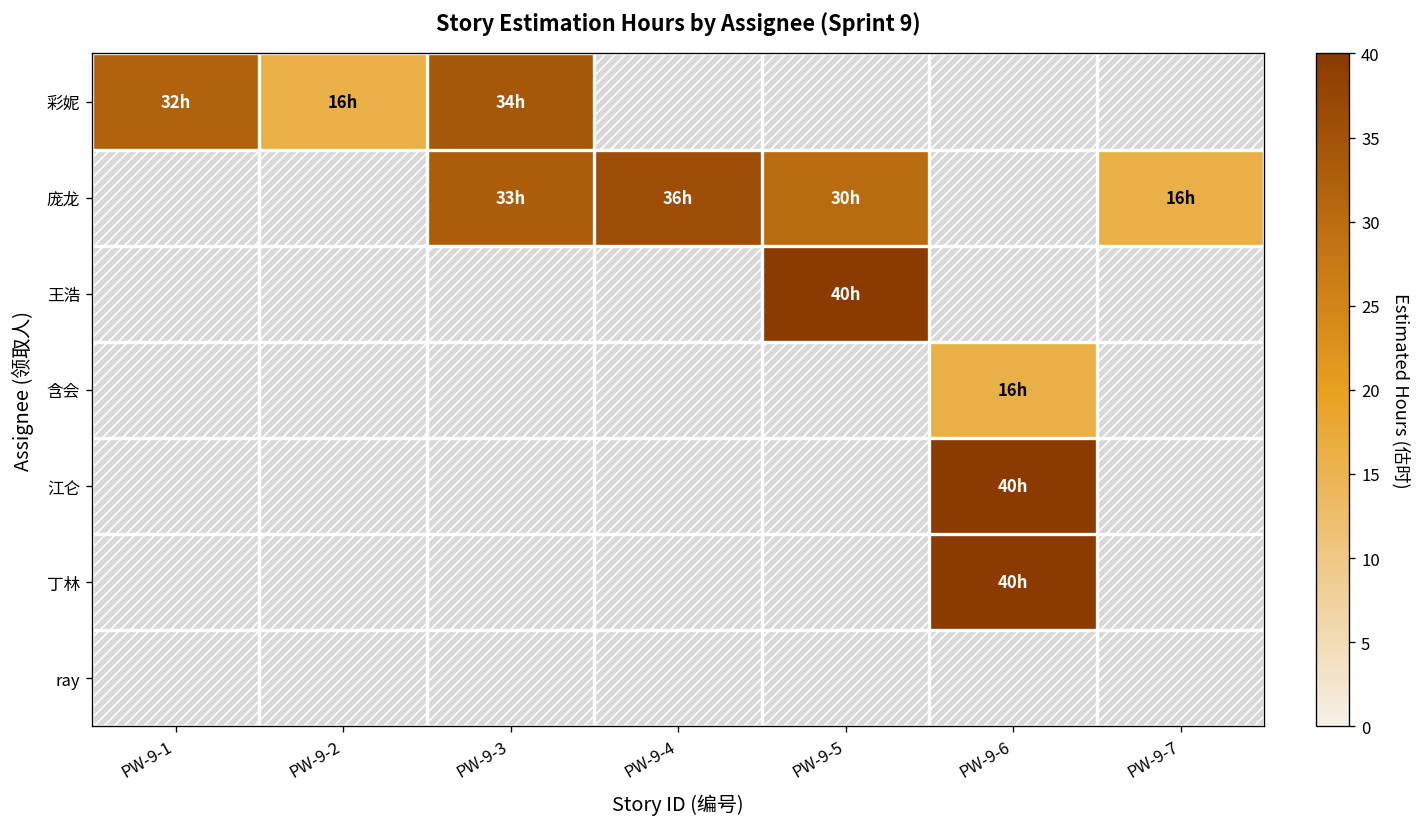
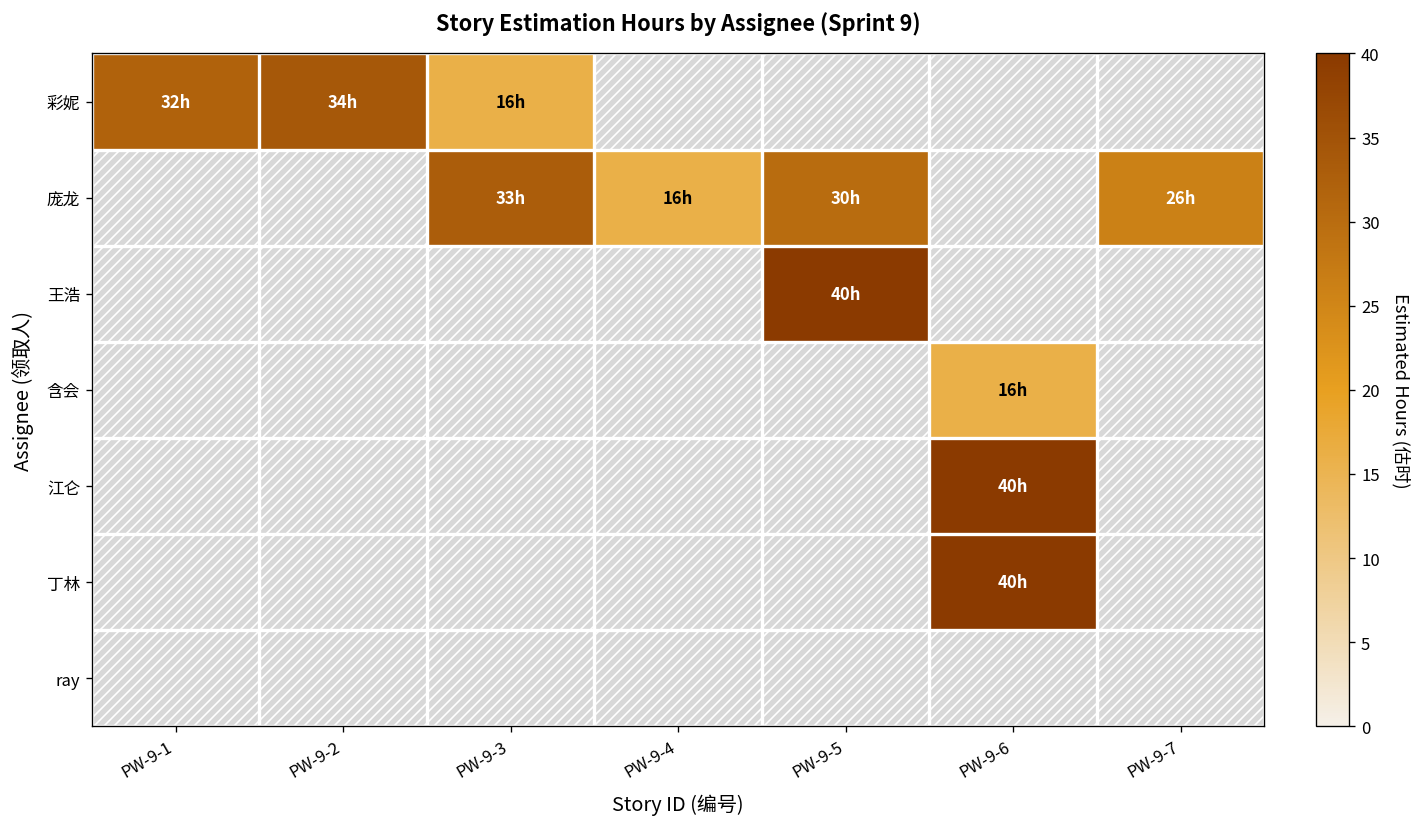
  {
    "彩妮": {
      "PW-9-1": "32h",
-     "PW-9-2": "16h",
-     "PW-9-3": "34h"
+     "PW-9-2": "34h",
+     "PW-9-3": "16h"
    },
    "庞龙": {
      "PW-9-3": "33h",
-     "PW-9-4": "36h",
+     "PW-9-4": "16h",
      "PW-9-5": "30h",
-     "PW-9-7": "16h"
+     "PW-9-7": "26h"
    },
    "王浩": {
      "PW-9-5": "40h"
    },
    "含会": {
      "PW-9-6": "16h"
    },
    "江仑": {
      "PW-9-6": "40h"
    },
    "丁林": {
      "PW-9-6": "40h"
    }
  }
